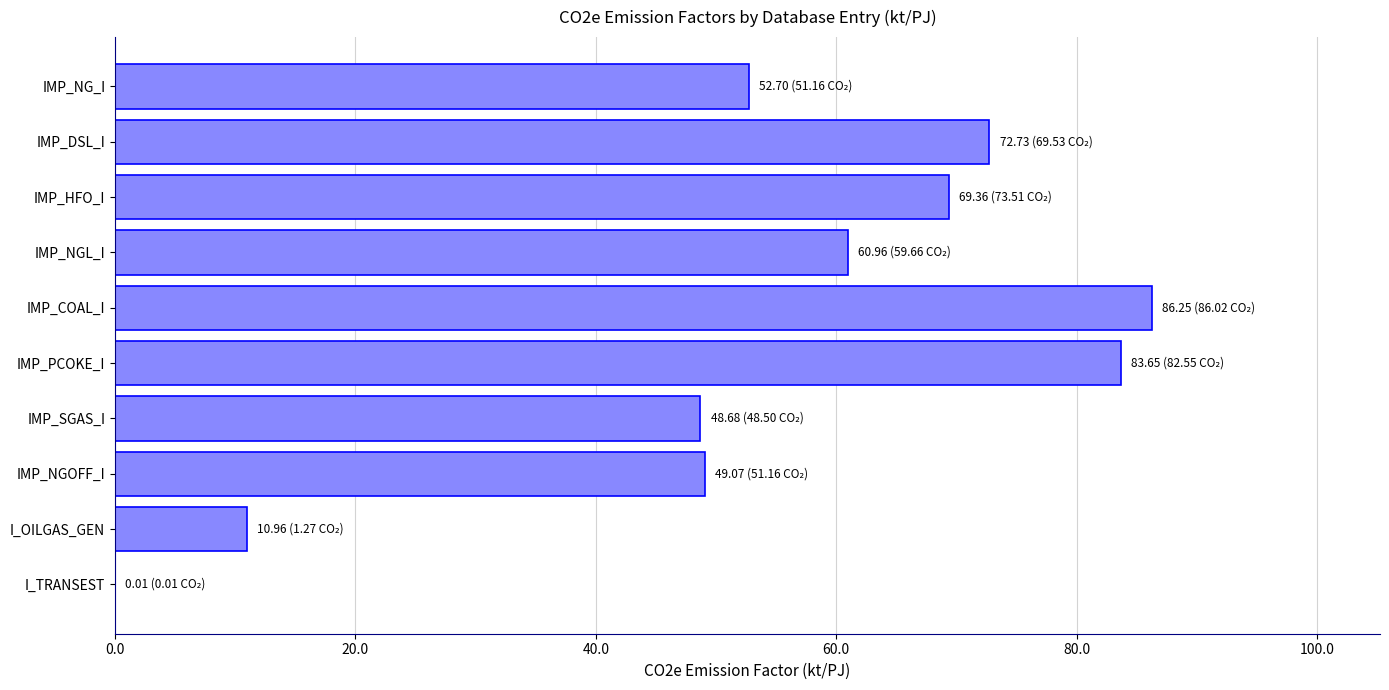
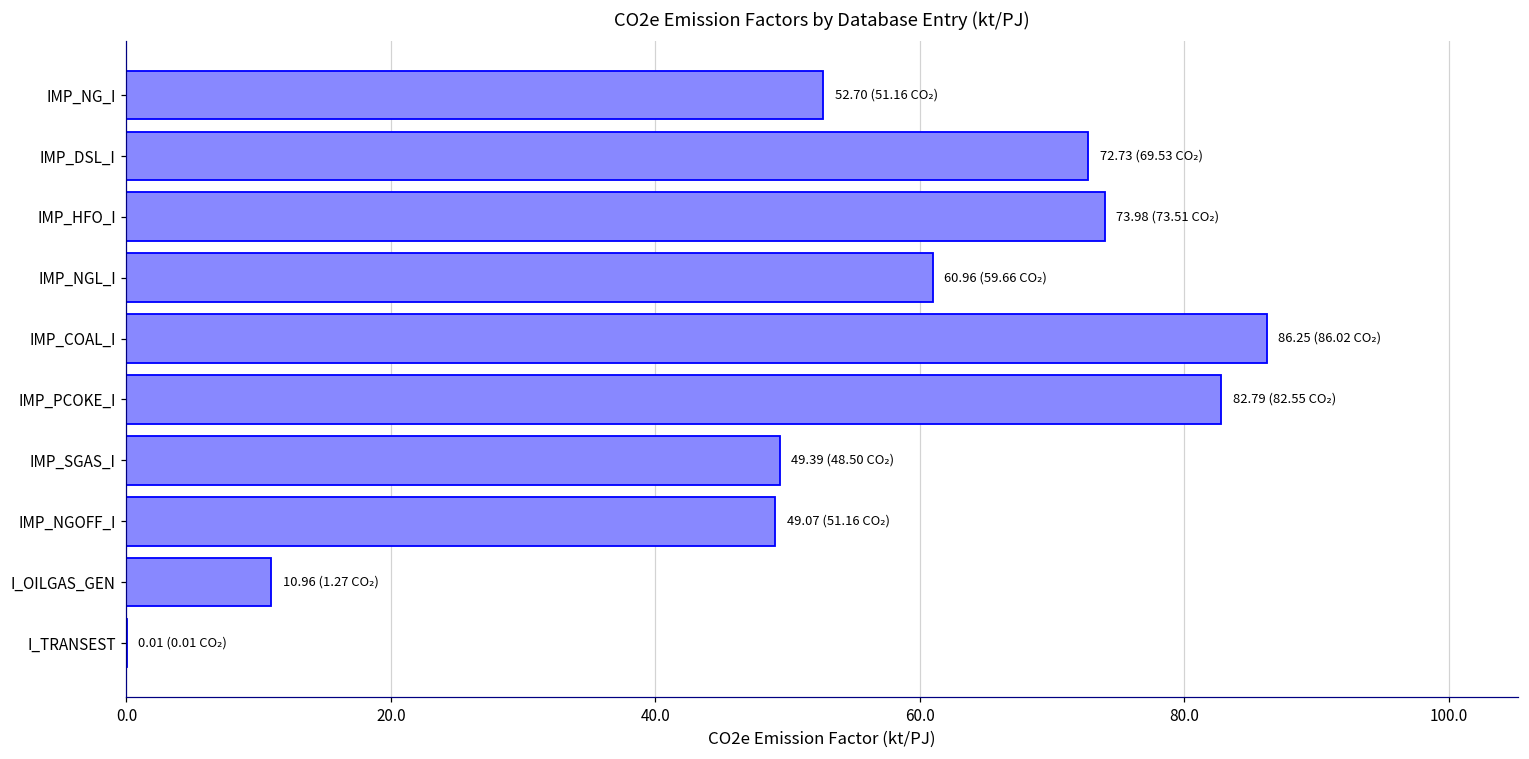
  {
    "IMP_NG_I": 52.70,
    "IMP_DSL_I": 72.73,
-   "IMP_HFO_I": 69.36,
+   "IMP_HFO_I": 73.98,
    "IMP_NGL_I": 60.96,
    "IMP_COAL_I": 86.25,
-   "IMP_PCOKE_I": 83.65,
-   "IMP_SGAS_I": 48.68,
+   "IMP_PCOKE_I": 82.79,
+   "IMP_SGAS_I": 49.39,
    "IMP_NGOFF_I": 49.07,
    "I_OILGAS_GEN": 10.96,
    "I_TRANSEST": 0.01
  }
